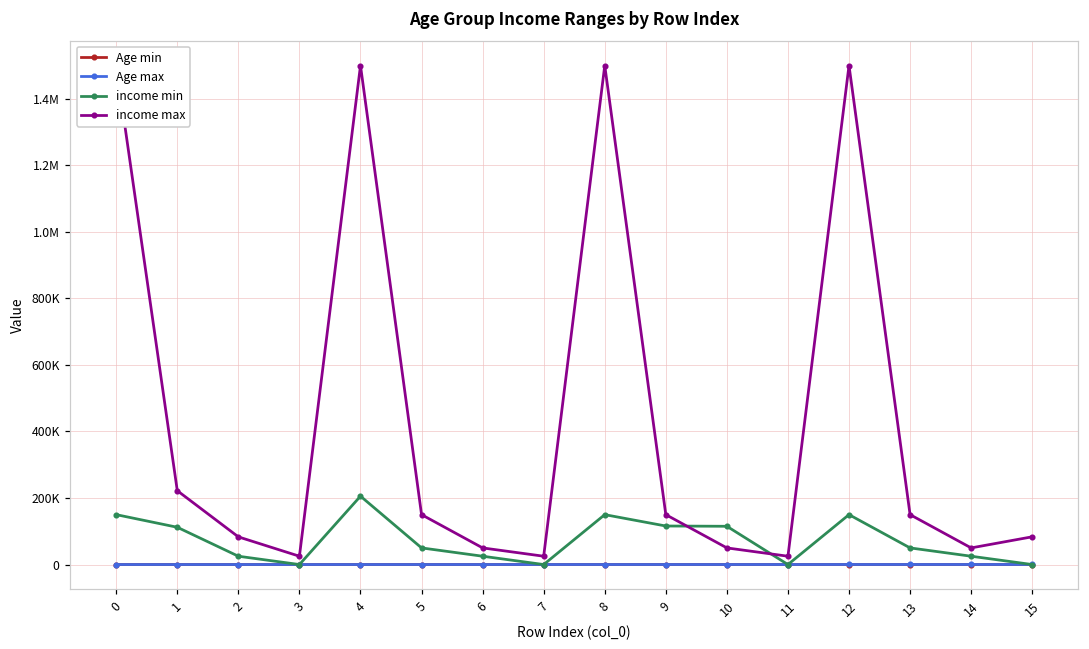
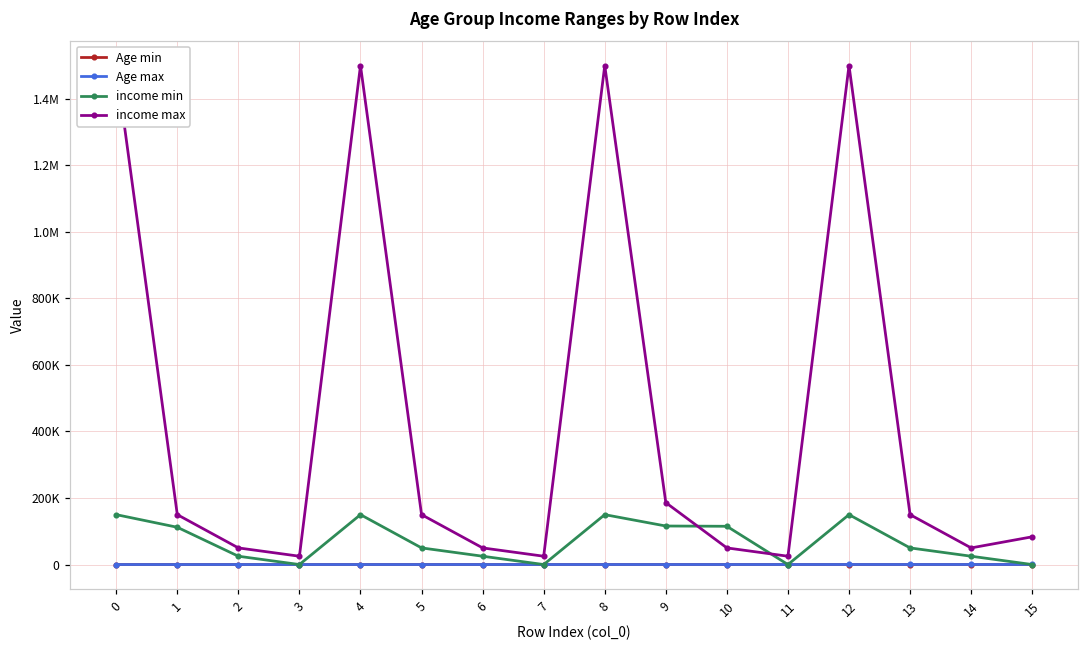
  {
    "Age max": {
      "0": 0,
      "1": 0,
      "2": 0,
      "4": 0,
      "5": 0,
      "6": 0,
      "8": 0,
      "9": 0,
      "10": 0,
      "12": 0,
      "13": 0,
      "14": 0
    },
    "income min": {
      "0": 150000,
      "1": 110000,
      "2": 30000,
-     "4": 210000,
+     "4": 150000,
      "5": 50000,
      "6": 30000,
      "8": 150000,
      "9": 120000,
      "10": 120000,
      "12": 150000,
      "13": 50000,
      "14": 30000
    },
    "income max": {
-     "1": 220000,
-     "2": 80000,
+     "1": 150000,
+     "2": 50000,
      "3": 20000,
      "4": 1500000,
      "5": 150000,
      "6": 50000,
      "7": 20000,
      "8": 1500000,
-     "9": 150000,
+     "9": 190000,
      "10": 50000,
      "11": 20000,
      "12": 1500000,
      "13": 150000,
      "14": 50000,
      "15": 80000
    }
  }
